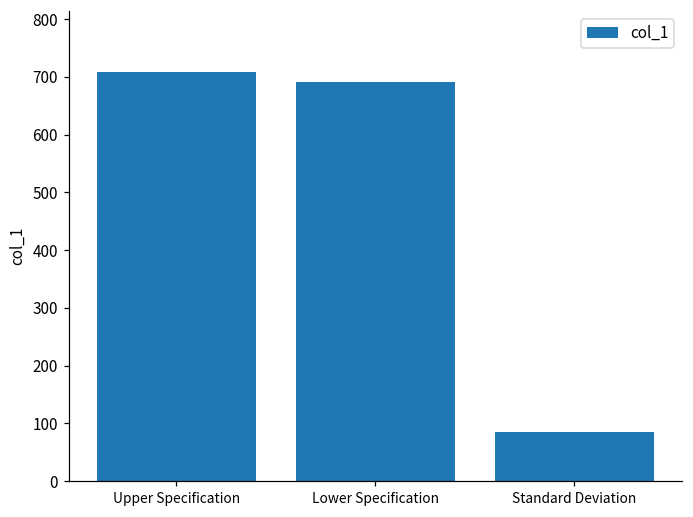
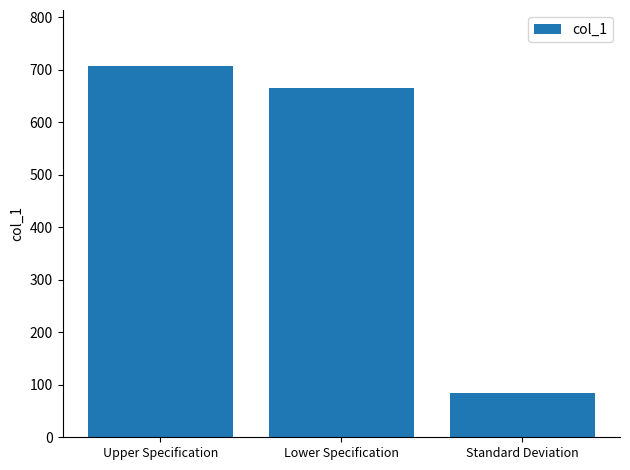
  {
    "Upper Specification": 710,
-   "Lower Specification": 690,
+   "Lower Specification": 670,
    "Standard Deviation": 80
  }
